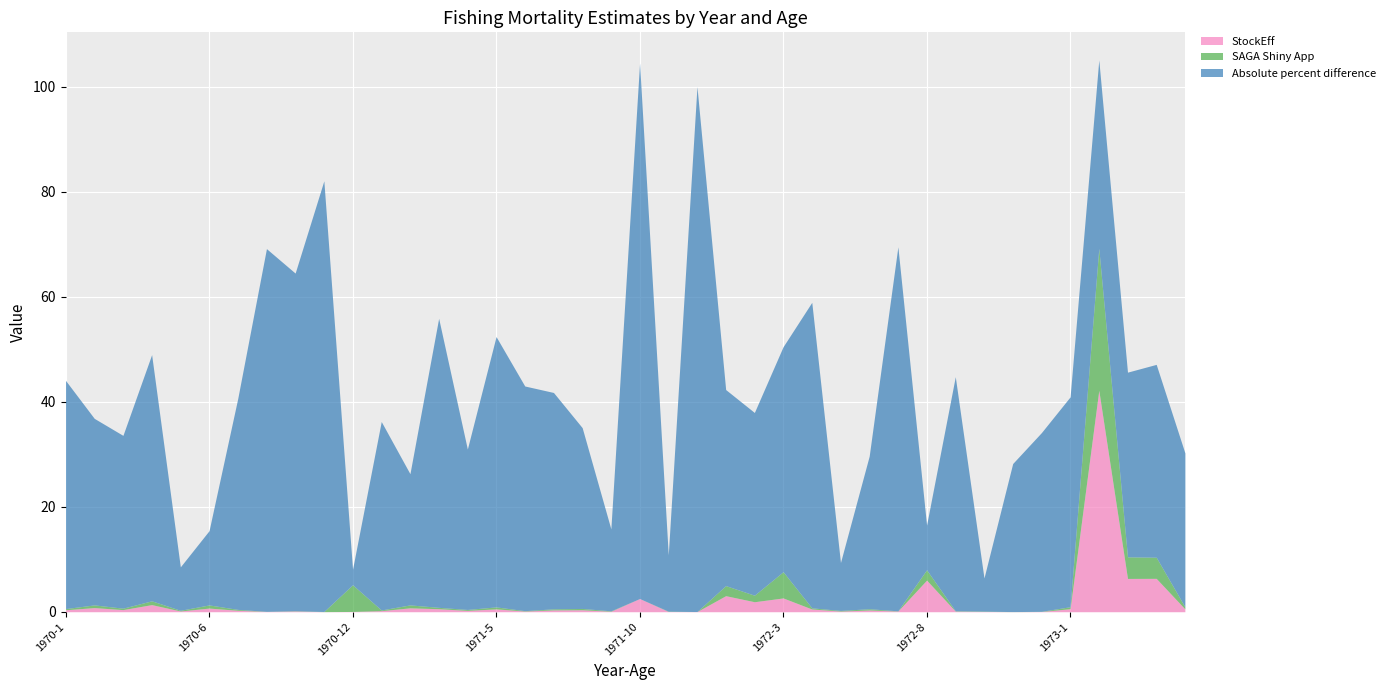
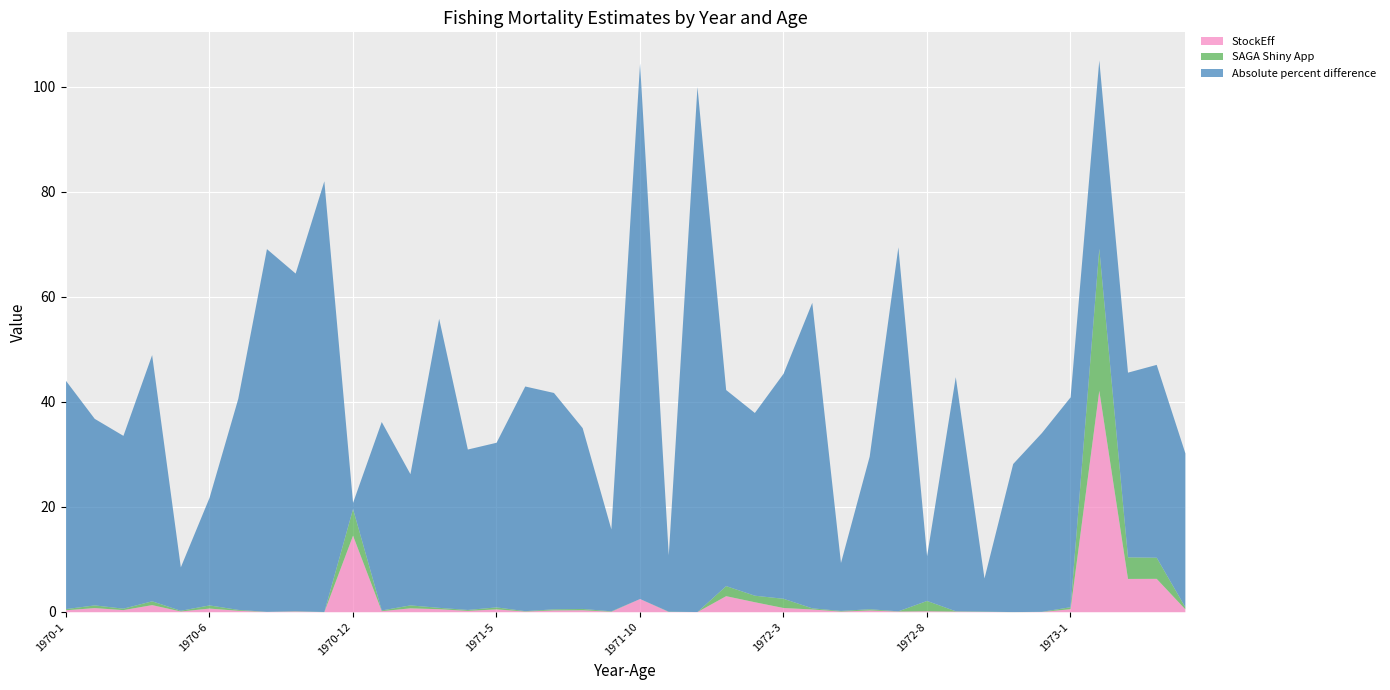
  {
    "StockEff": {
      "1970-6": 1,
-     "1970-12": 0,
-     "1972-3": 3,
-     "1972-8": 6
+     "1970-12": 15,
+     "1972-3": 1,
+     "1972-8": 0
    },
    "SAGA Shiny App": {
      "1970-6": 1,
      "1970-12": 5,
-     "1972-3": 5,
+     "1972-3": 2,
      "1972-8": 2
    },
    "Absolute percent difference": {
      "1970-1": 43,
-     "1970-6": 14,
-     "1970-12": 3,
-     "1971-5": 51,
+     "1970-6": 20,
+     "1970-12": 1,
+     "1971-5": 31,
      "1971-10": 102,
      "1972-3": 43,
      "1972-8": 9,
      "1973-1": 40
    }
  }
